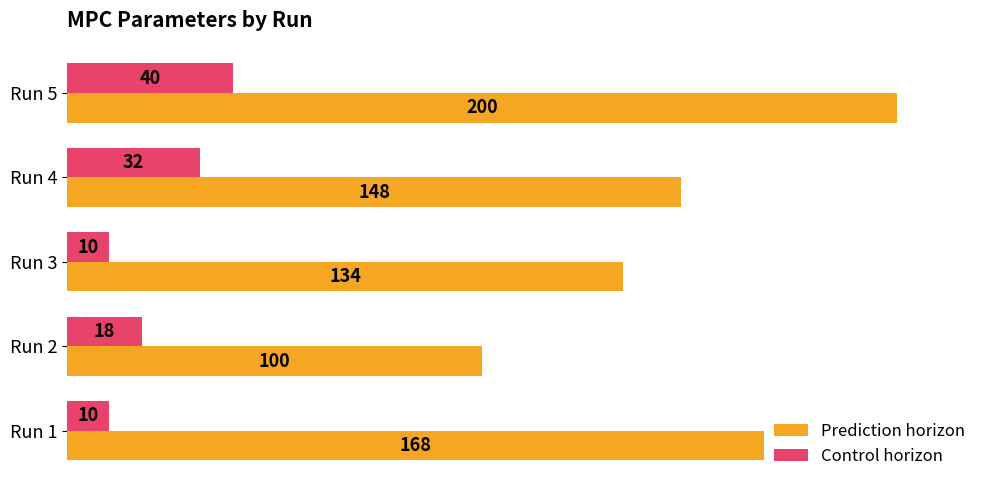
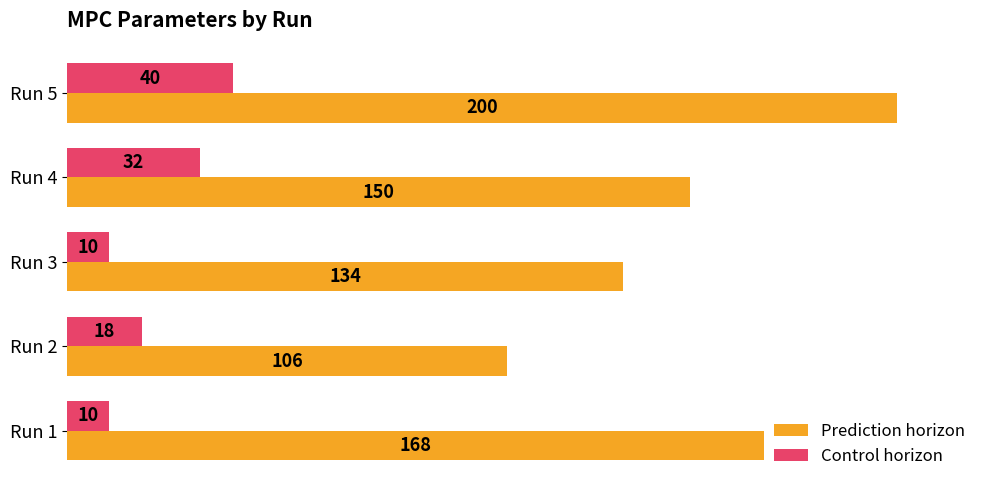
  {
    "Prediction horizon": {
      "Run 5": 200,
-     "Run 4": 148,
+     "Run 4": 150,
      "Run 3": 134,
-     "Run 2": 100,
+     "Run 2": 106,
      "Run 1": 168
    },
    "Control horizon": {
      "Run 5": 40,
      "Run 4": 32,
      "Run 3": 10,
      "Run 2": 18,
      "Run 1": 10
    }
  }
